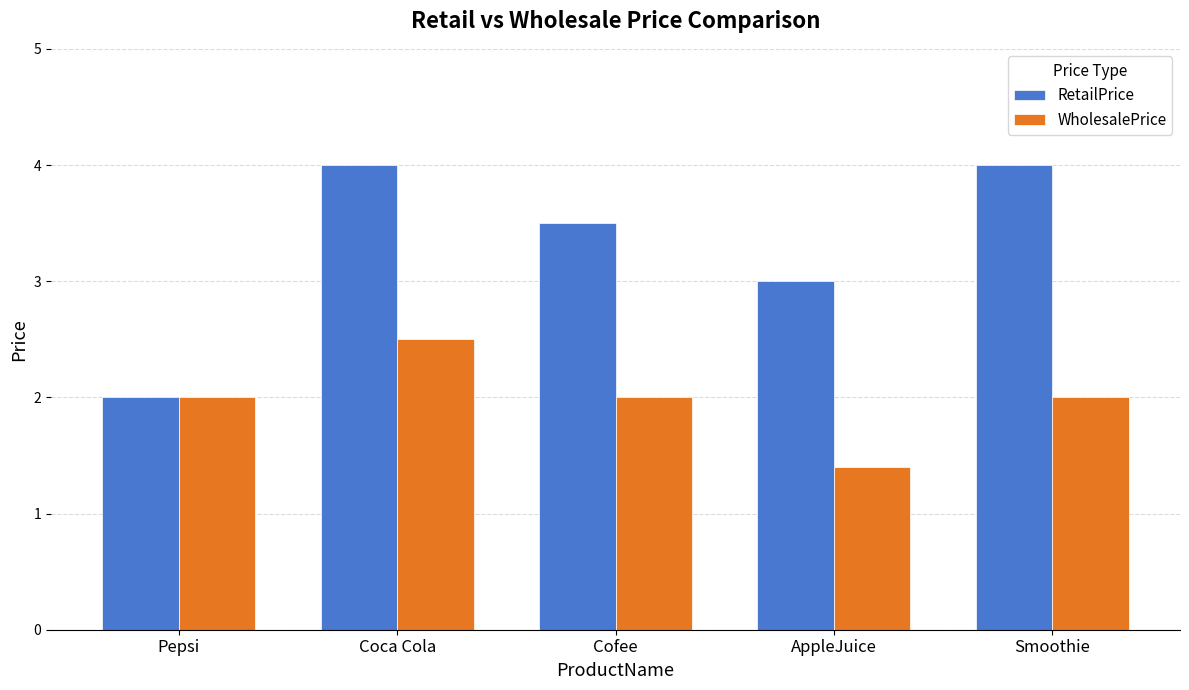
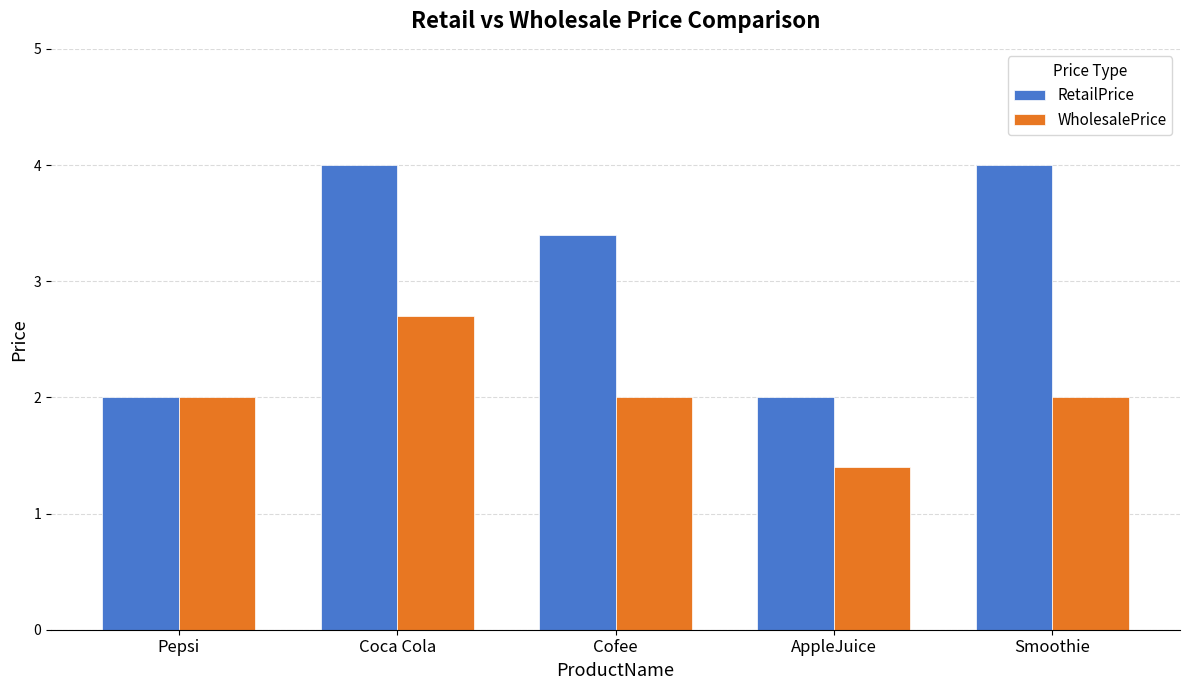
  {
    "RetailPrice": {
      "Pepsi": 2.0,
      "Coca Cola": 4.0,
-     "Cofee": 3.5,
-     "AppleJuice": 3,
+     "Cofee": 3.4,
+     "AppleJuice": 2,
      "Smoothie": 4.0
    },
    "WholesalePrice": {
      "Pepsi": 2.0,
-     "Coca Cola": 2.5,
+     "Coca Cola": 2.7,
      "Cofee": 2.0,
      "AppleJuice": 1.4,
      "Smoothie": 2.0
    }
  }
